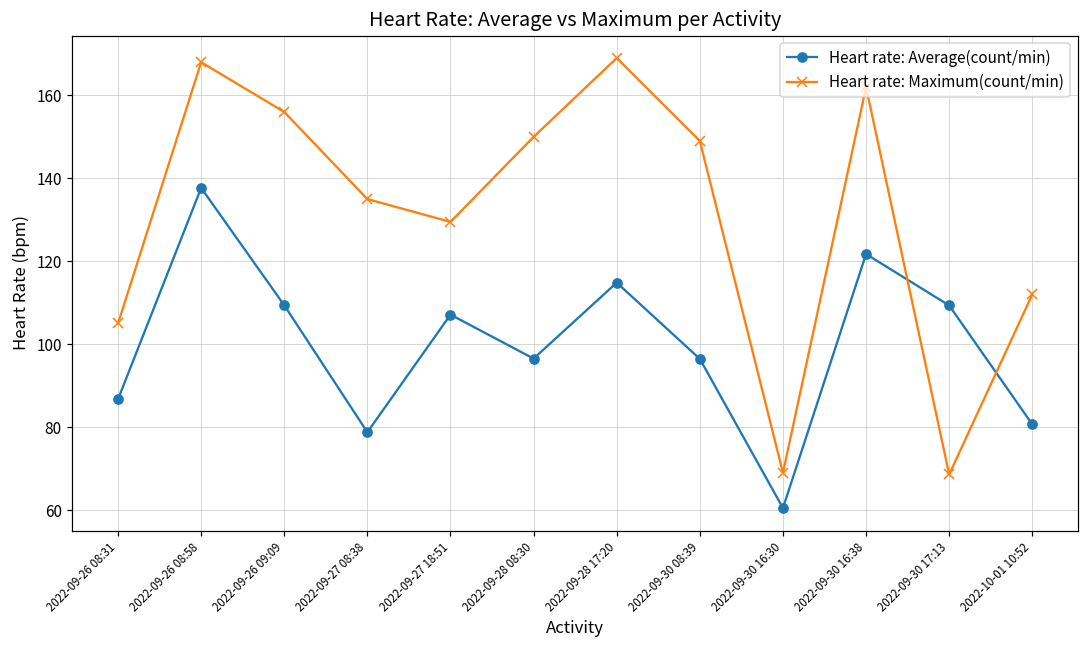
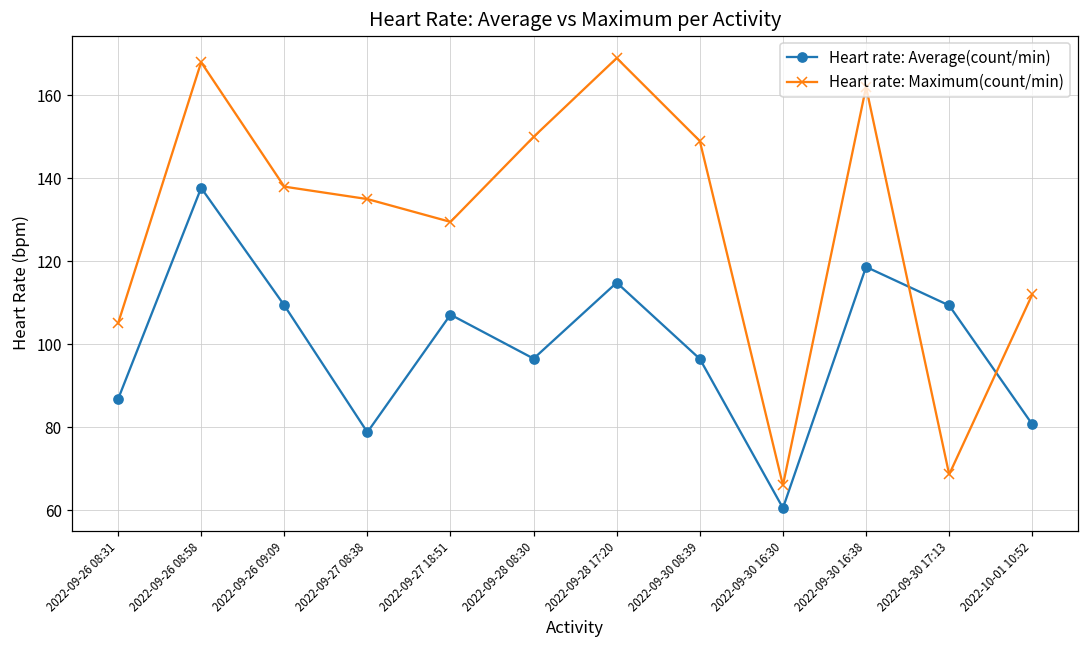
  {
    "Heart rate: Average(count/min)": {
      "2022-09-26 08:31": 87,
      "2022-09-26 08:58": 138,
      "2022-09-26 09:09": 109,
      "2022-09-27 08:38": 79,
      "2022-09-27 18:51": 107,
      "2022-09-28 08:30": 97,
      "2022-09-28 17:20": 115,
      "2022-09-30 08:39": 96,
      "2022-09-30 16:30": 61,
-     "2022-09-30 16:38": 122,
+     "2022-09-30 16:38": 119,
      "2022-09-30 17:13": 109,
      "2022-10-01 10:52": 81
    },
    "Heart rate: Maximum(count/min)": {
      "2022-09-26 08:31": 105,
      "2022-09-26 08:58": 168,
-     "2022-09-26 09:09": 156,
+     "2022-09-26 09:09": 138,
      "2022-09-27 08:38": 135,
      "2022-09-27 18:51": 130,
      "2022-09-28 08:30": 150,
      "2022-09-28 17:20": 169,
      "2022-09-30 08:39": 149,
-     "2022-09-30 16:30": 69,
+     "2022-09-30 16:30": 66,
      "2022-09-30 17:13": 69,
      "2022-10-01 10:52": 112
    }
  }
